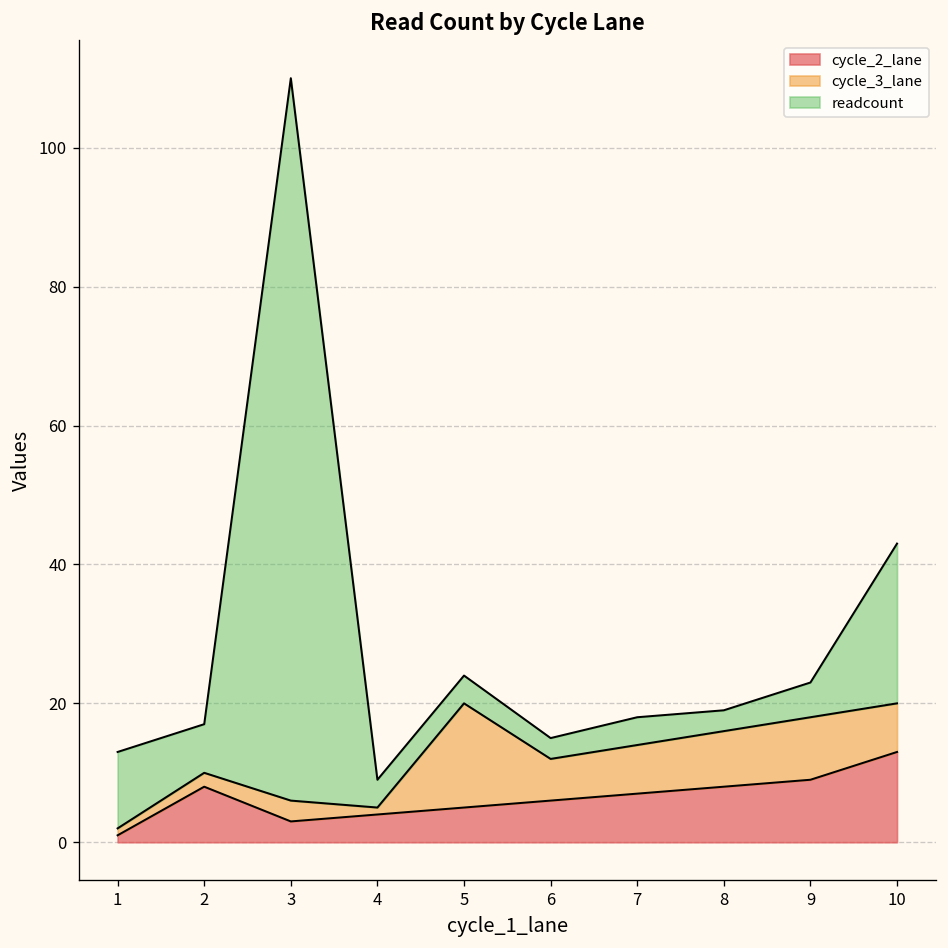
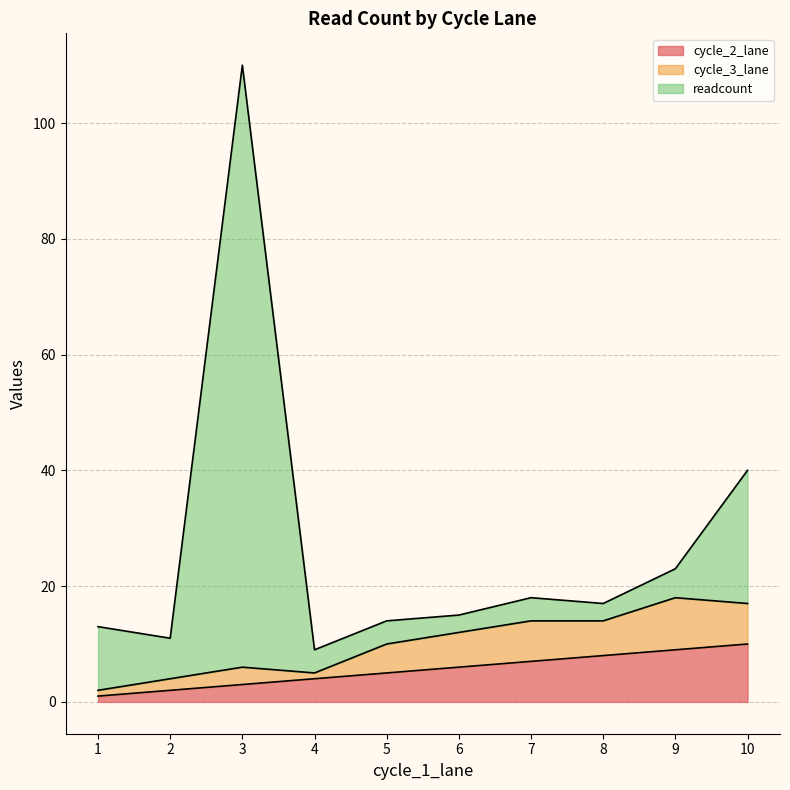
  {
    "cycle_2_lane": {
      "1": 1,
-     "2": 8,
+     "2": 2,
      "3": 3,
      "4": 4,
      "5": 5,
      "6": 6,
      "7": 7,
      "8": 8,
      "9": 9,
-     "10": 13
+     "10": 10
    },
    "cycle_3_lane": {
      "1": 1,
      "2": 2,
      "3": 3,
      "4": 1,
-     "5": 15,
+     "5": 5,
      "6": 6,
      "7": 7,
-     "8": 8,
+     "8": 6,
      "9": 9,
      "10": 7
    },
    "readcount": {
      "1": 11,
      "2": 7,
      "3": 104,
      "4": 4,
      "5": 4,
      "6": 3,
      "7": 4,
      "8": 3,
      "9": 5,
      "10": 23
    }
  }
